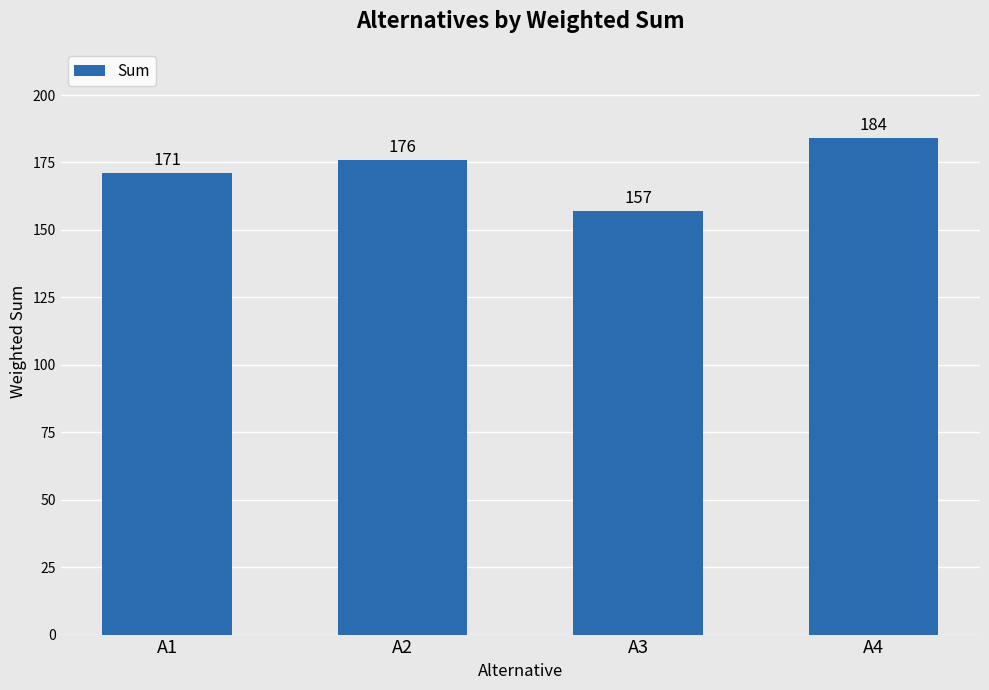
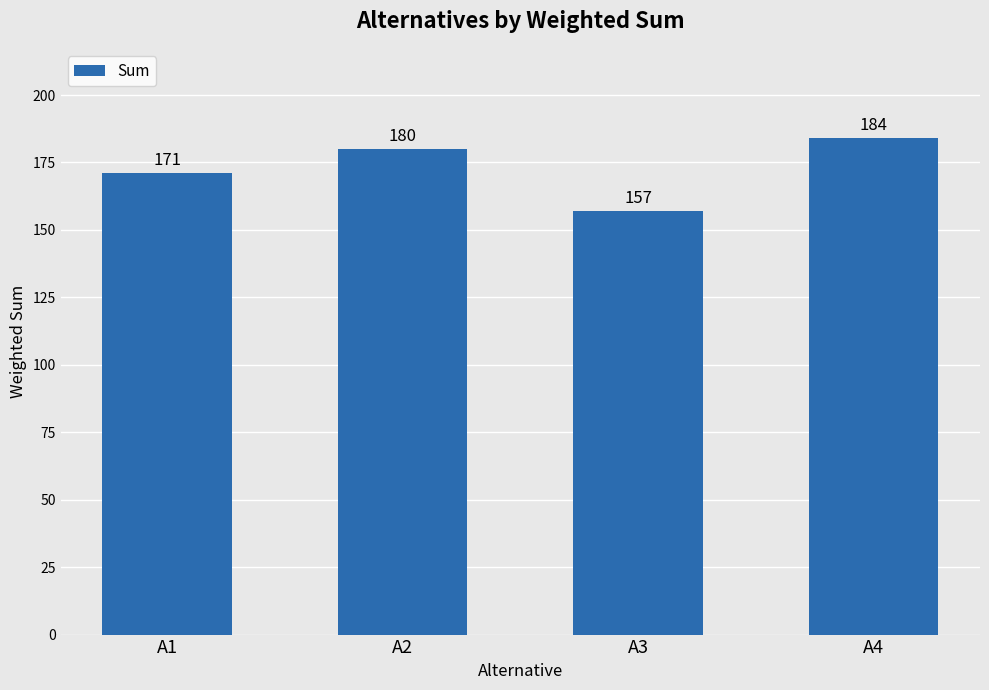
  {
    "А1": 171,
-   "А2": 176,
+   "А2": 180,
    "А3": 157,
    "А4": 184
  }
